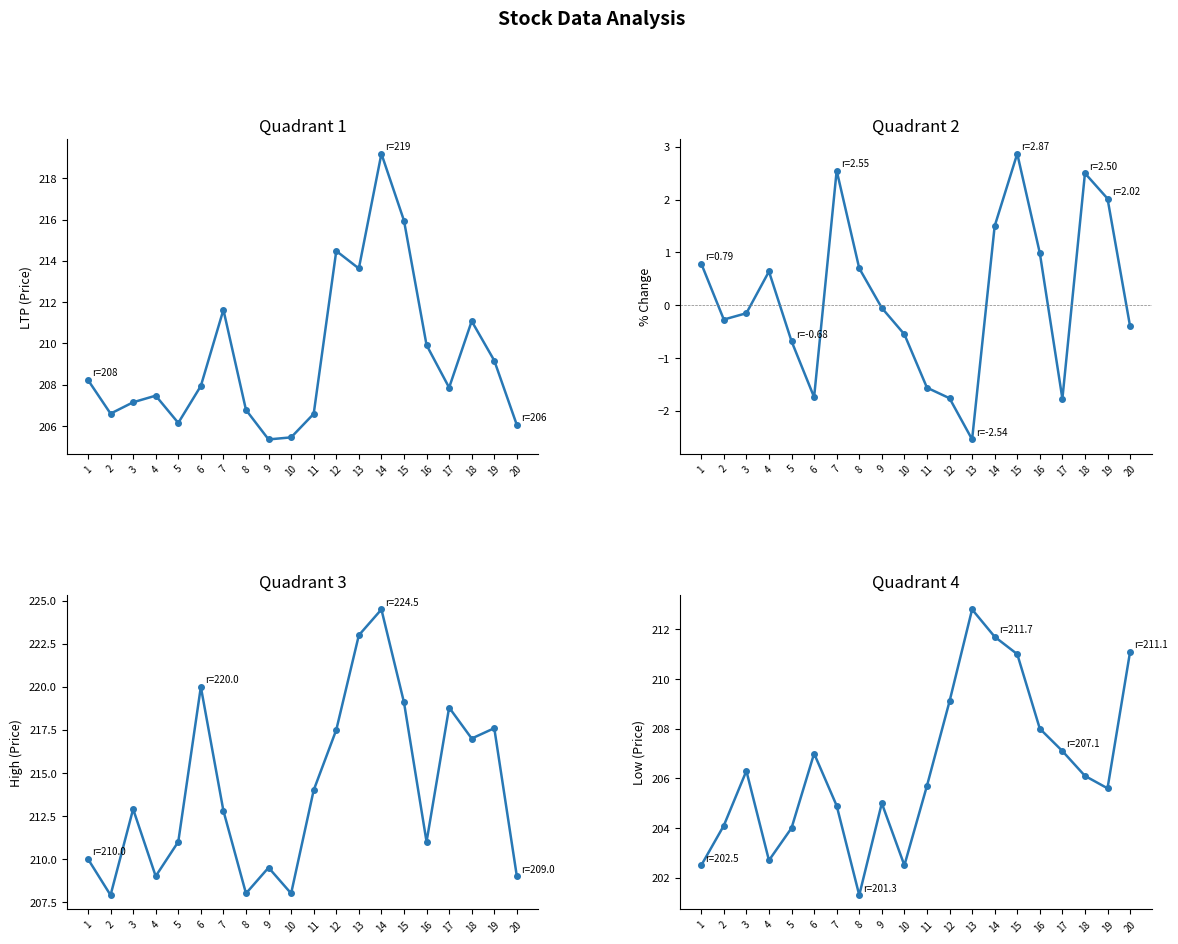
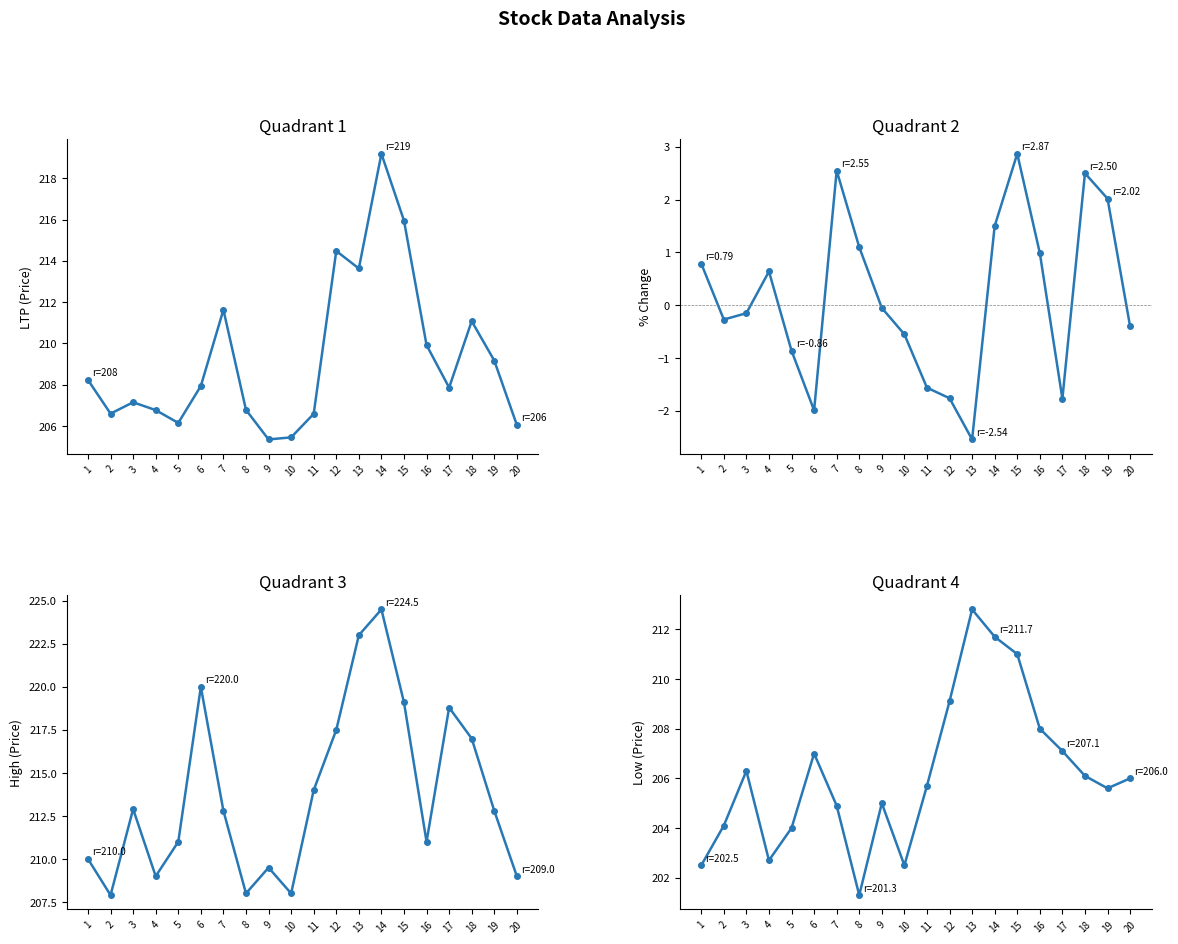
  {
    "Quadrant 1": {
      "2": 206.6,
      "3": 207.2,
-     "4": 207.5,
+     "4": 206.8,
      "5": 206.2,
      "6": 207.9,
      "7": 211.6,
      "8": 206.8,
      "9": 205.4,
      "10": 205.5,
      "11": 206.6,
      "12": 214.5,
      "13": 213.6,
      "15": 216.0,
      "16": 209.9,
      "17": 207.9,
      "18": 211.1,
      "19": 209.2
    },
    "Quadrant 2": {
      "1": 0.79,
-     "5": -0.68,
-     "6": -1.7,
+     "5": -0.86,
+     "6": -2.0,
      "7": 2.55,
-     "8": 0.7,
+     "8": 1.1,
      "13": -2.54,
      "15": 2.87,
      "18": 2.50,
      "19": 2.02
    },
    "Quadrant 3": {
      "2": 207.9,
      "3": 212.9,
      "4": 209.0,
      "5": 211.0,
      "7": 212.8,
      "8": 208.0,
      "9": 209.5,
      "10": 208.0,
      "11": 214.0,
      "12": 217.5,
      "13": 223.0,
      "15": 219.1,
      "16": 211.0,
      "17": 218.8,
      "18": 217.0,
-     "19": 217.6
+     "19": 212.8
    },
    "Quadrant 4": {
      "1": 202.5,
      "8": 201.3,
      "14": 211.7,
      "17": 207.1,
-     "20": 211.1
+     "20": 206.0
    }
  }
